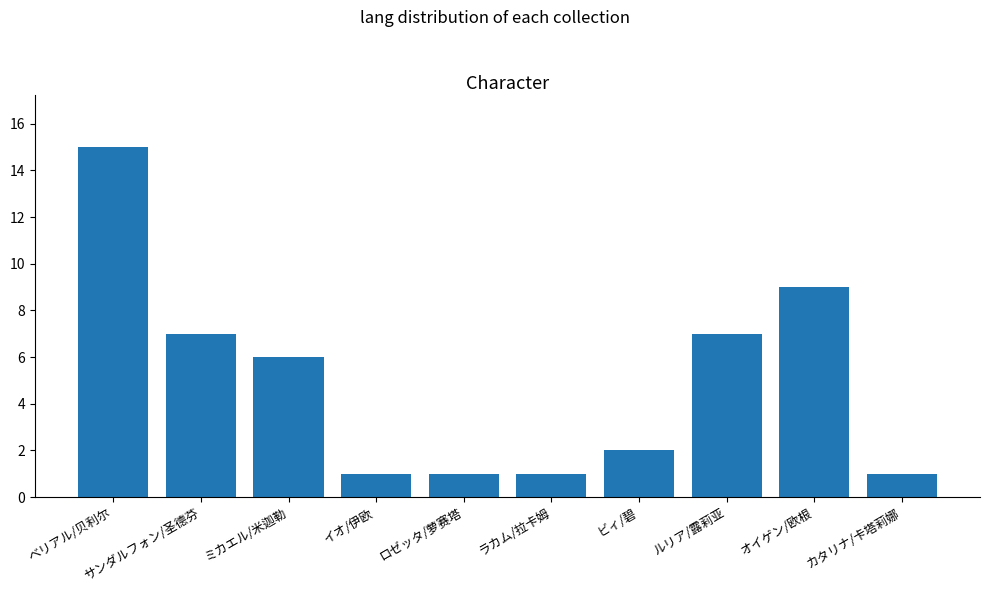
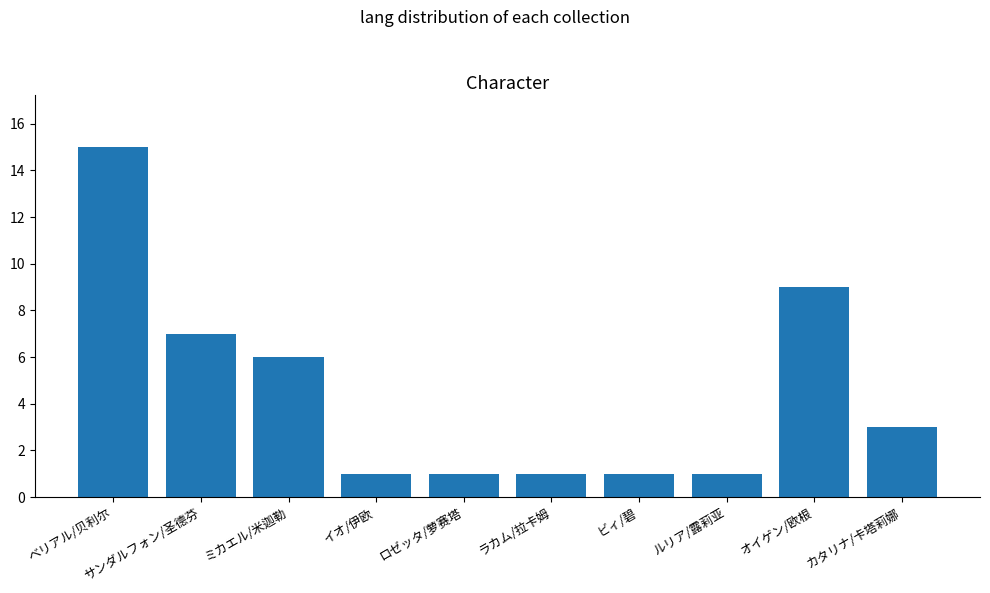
  {
    "ベリアル/贝利尔": 15,
    "サンダルフォン/圣德芬": 7,
    "ミカエル/米迦勒": 6,
    "イオ/伊欧": 1,
    "ロゼッタ/萝赛塔": 1,
    "ラカム/拉卡姆": 1,
-   "ビィ/碧": 2,
-   "ルリア/露莉亚": 7,
+   "ビィ/碧": 1,
+   "ルリア/露莉亚": 1,
    "オイゲン/欧根": 9,
-   "カタリナ/卡塔莉娜": 1
+   "カタリナ/卡塔莉娜": 3
  }
